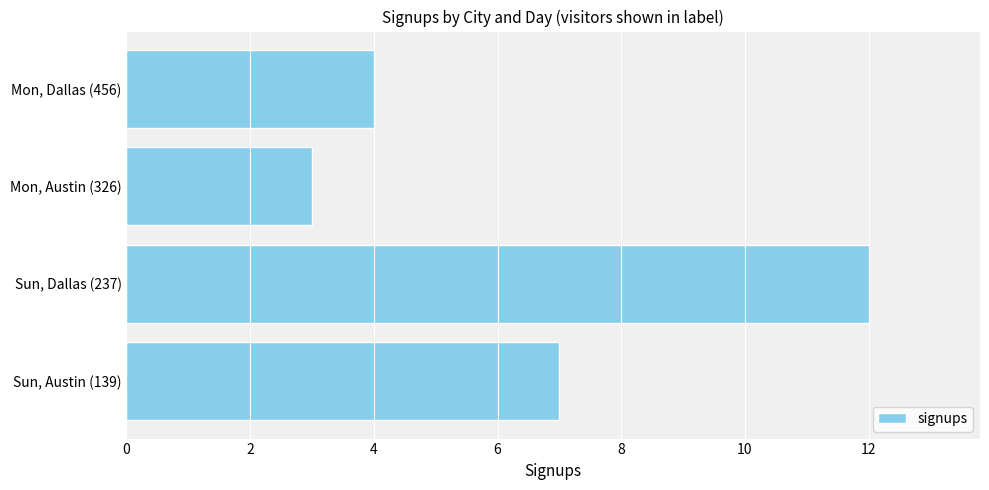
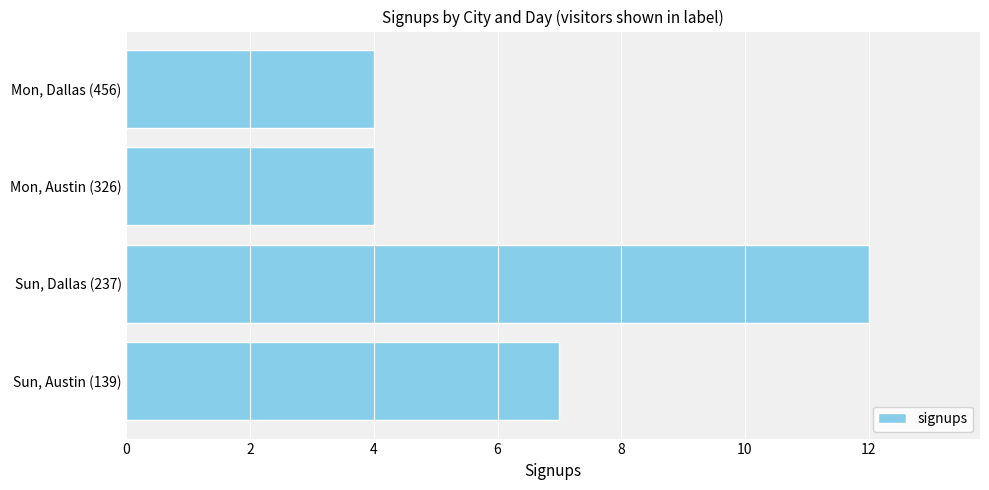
  {
    "Mon, Dallas (456)": 4,
-   "Mon, Austin (326)": 3,
+   "Mon, Austin (326)": 4,
    "Sun, Dallas (237)": 12,
    "Sun, Austin (139)": 7
  }
